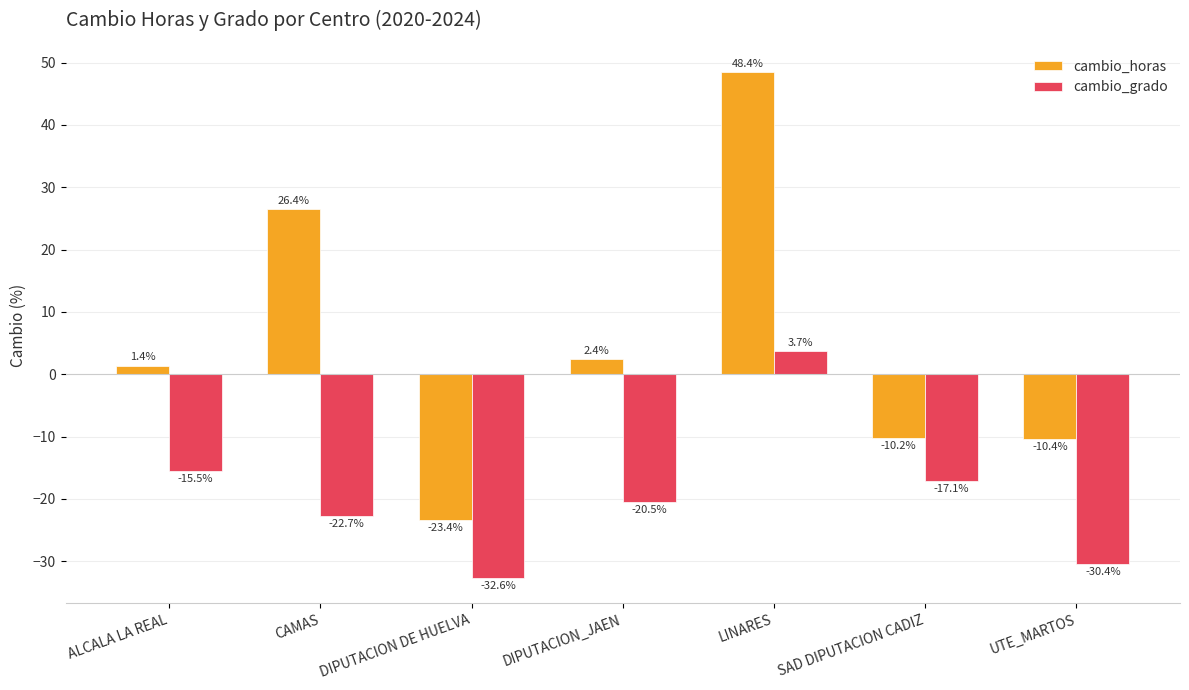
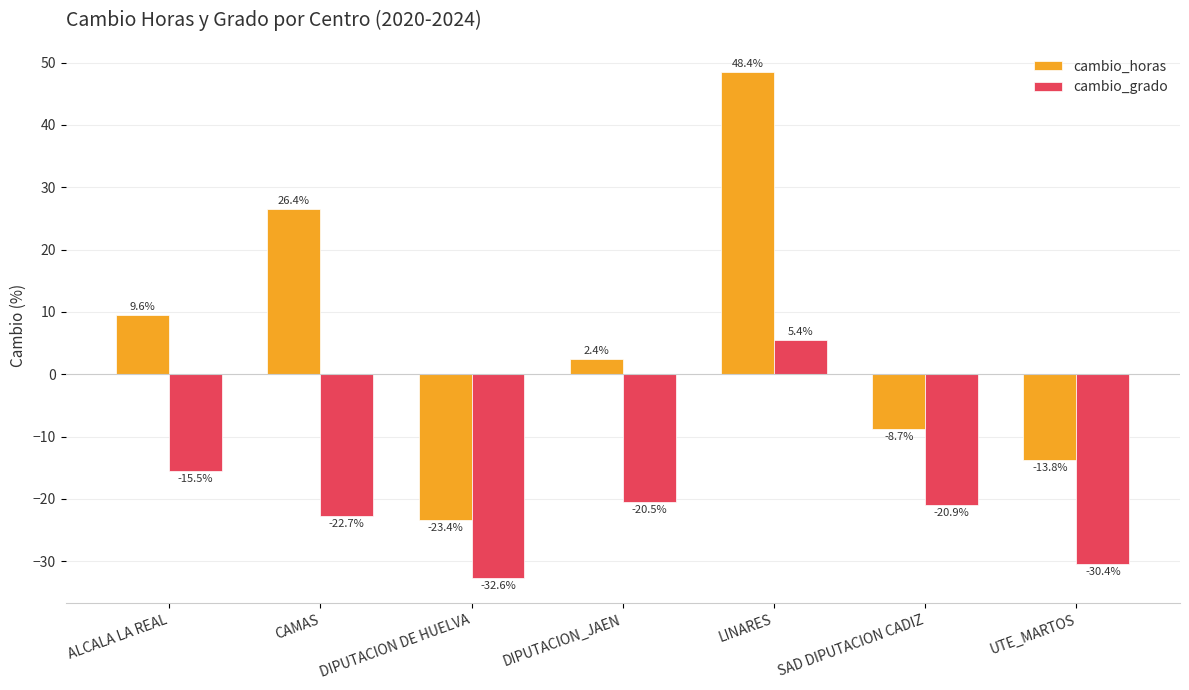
  {
    "cambio_horas": {
-     "ALCALA LA REAL": "1.4%",
+     "ALCALA LA REAL": "9.6%",
      "CAMAS": "26.4%",
      "DIPUTACION DE HUELVA": "-23.4%",
      "DIPUTACION_JAEN": "2.4%",
      "LINARES": "48.4%",
-     "SAD DIPUTACION CADIZ": "-10.2%",
-     "UTE_MARTOS": "-10.4%"
+     "SAD DIPUTACION CADIZ": "-8.7%",
+     "UTE_MARTOS": "-13.8%"
    },
    "cambio_grado": {
      "ALCALA LA REAL": "-15.5%",
      "CAMAS": "-22.7%",
      "DIPUTACION DE HUELVA": "-32.6%",
      "DIPUTACION_JAEN": "-20.5%",
-     "LINARES": "3.7%",
-     "SAD DIPUTACION CADIZ": "-17.1%",
+     "LINARES": "5.4%",
+     "SAD DIPUTACION CADIZ": "-20.9%",
      "UTE_MARTOS": "-30.4%"
    }
  }
